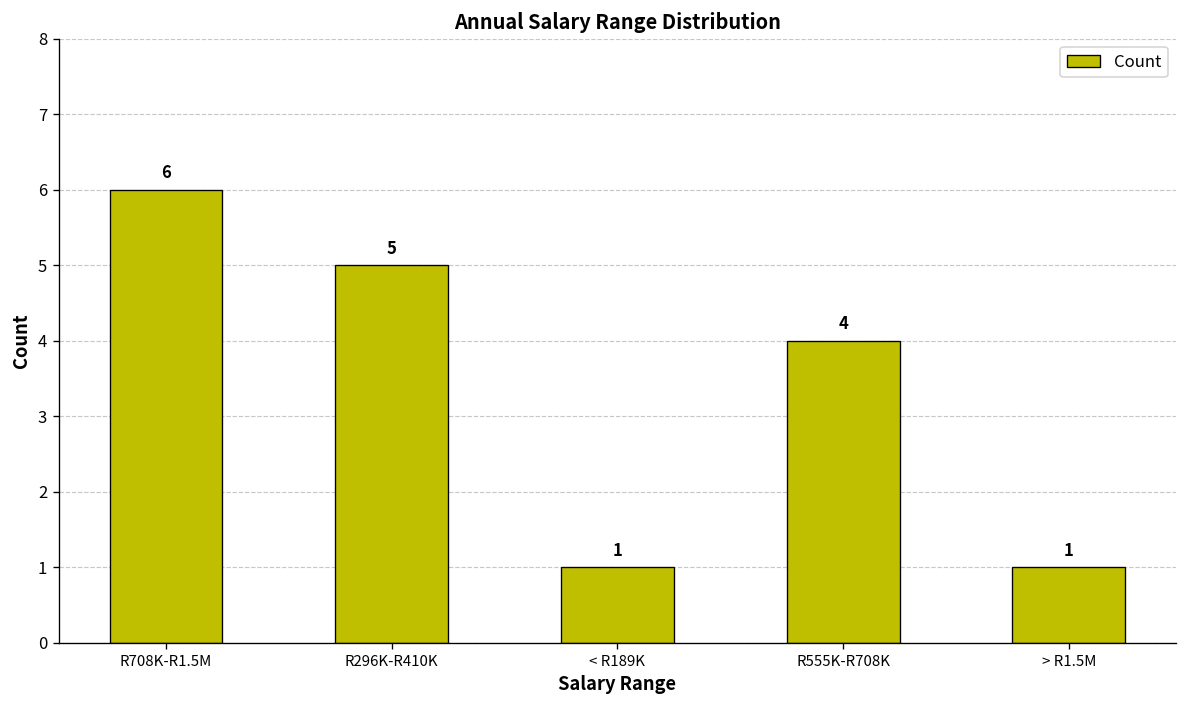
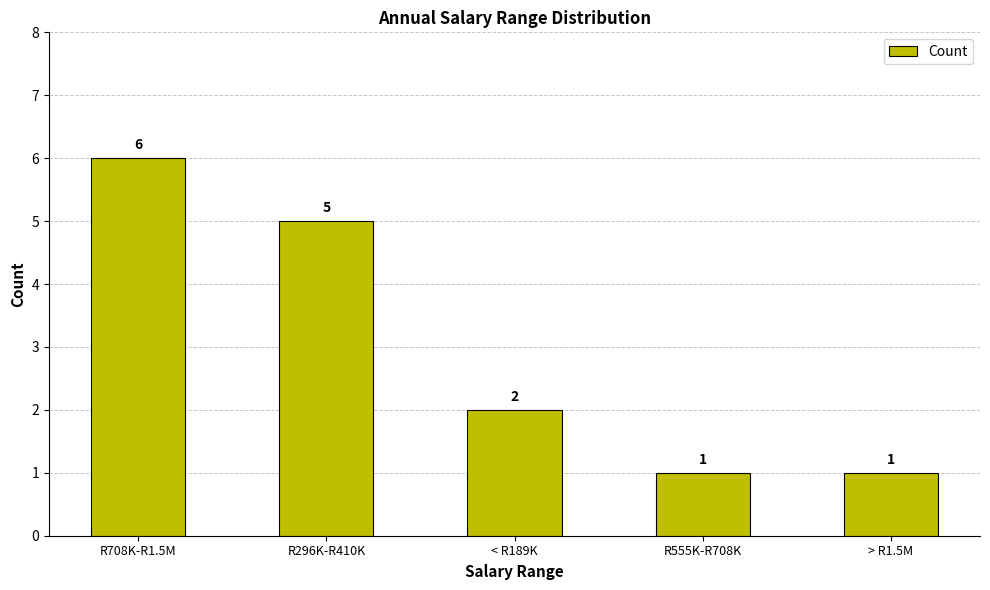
  {
    "R708K-R1.5M": 6,
    "R296K-R410K": 5,
-   "< R189K": 1,
-   "R555K-R708K": 4,
+   "< R189K": 2,
+   "R555K-R708K": 1,
    "> R1.5M": 1
  }
